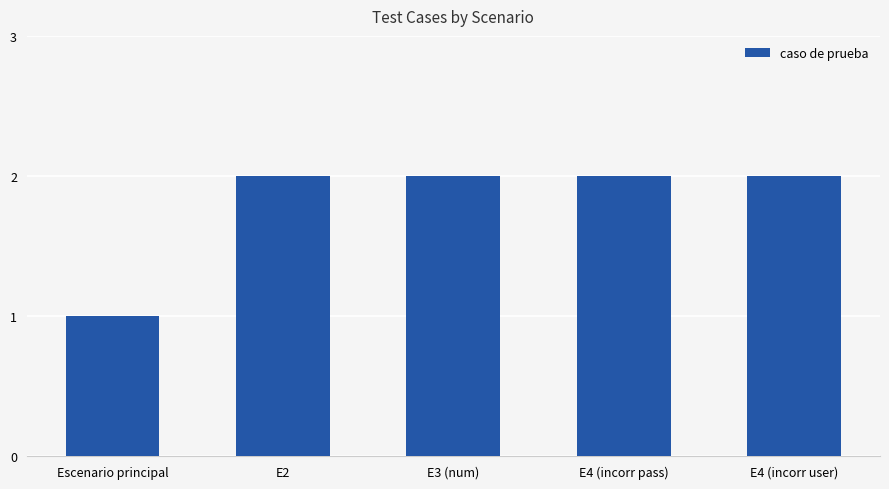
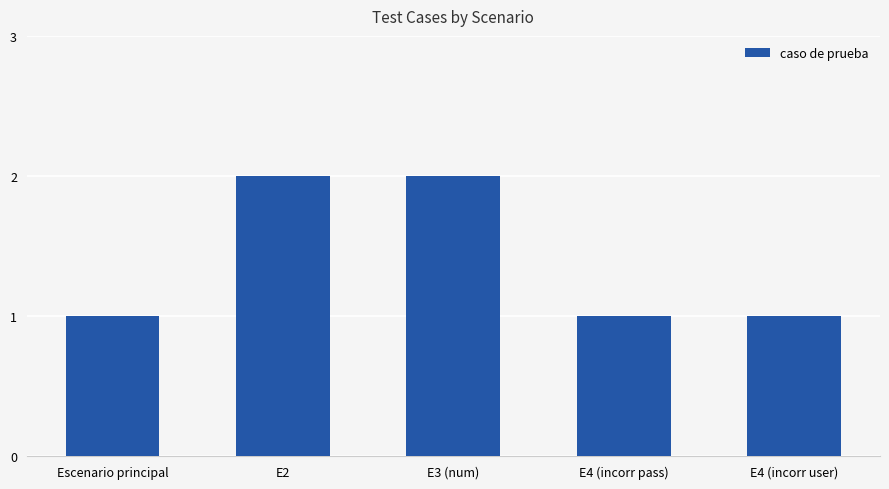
  {
    "Escenario principal": 1,
    "E2": 2,
    "E3 (num)": 2,
-   "E4 (incorr pass)": 2,
-   "E4 (incorr user)": 2
+   "E4 (incorr pass)": 1,
+   "E4 (incorr user)": 1
  }
